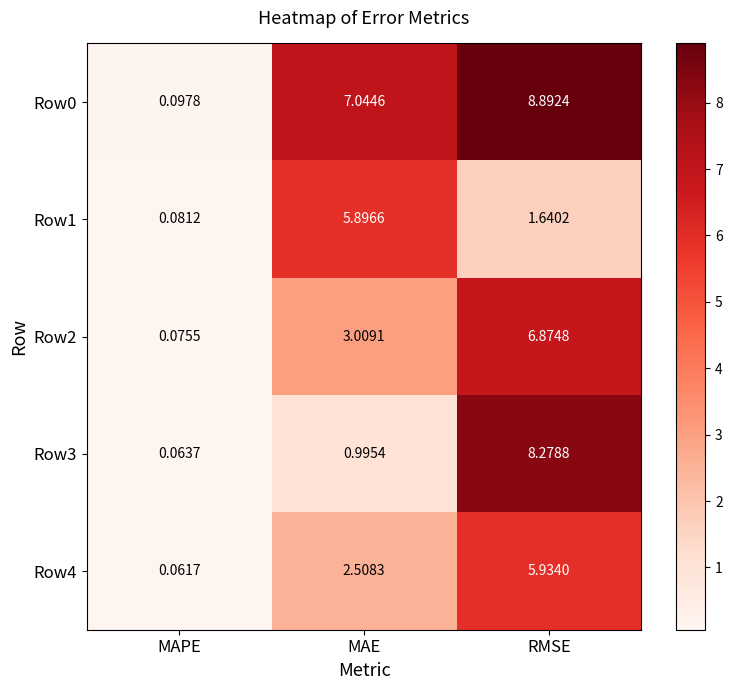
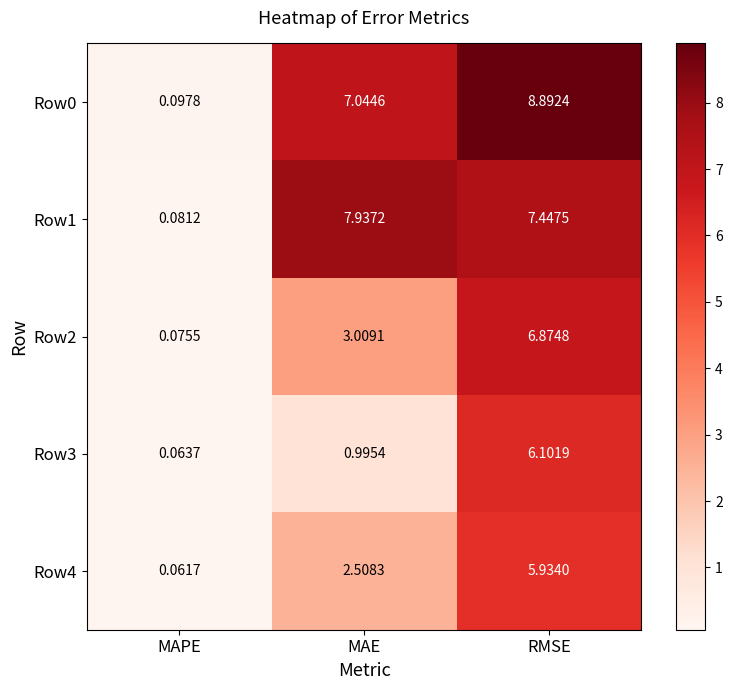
  {
    "Row0": {
      "MAPE": 0.0978,
      "MAE": 7.0446,
      "RMSE": 8.8924
    },
    "Row1": {
      "MAPE": 0.0812,
-     "MAE": 5.8966,
-     "RMSE": 1.6402
+     "MAE": 7.9372,
+     "RMSE": 7.4475
    },
    "Row2": {
      "MAPE": 0.0755,
      "MAE": 3.0091,
      "RMSE": 6.8748
    },
    "Row3": {
      "MAPE": 0.0637,
      "MAE": 0.9954,
-     "RMSE": 8.2788
+     "RMSE": 6.1019
    },
    "Row4": {
      "MAPE": 0.0617,
      "MAE": 2.5083,
      "RMSE": 5.9340
    }
  }
